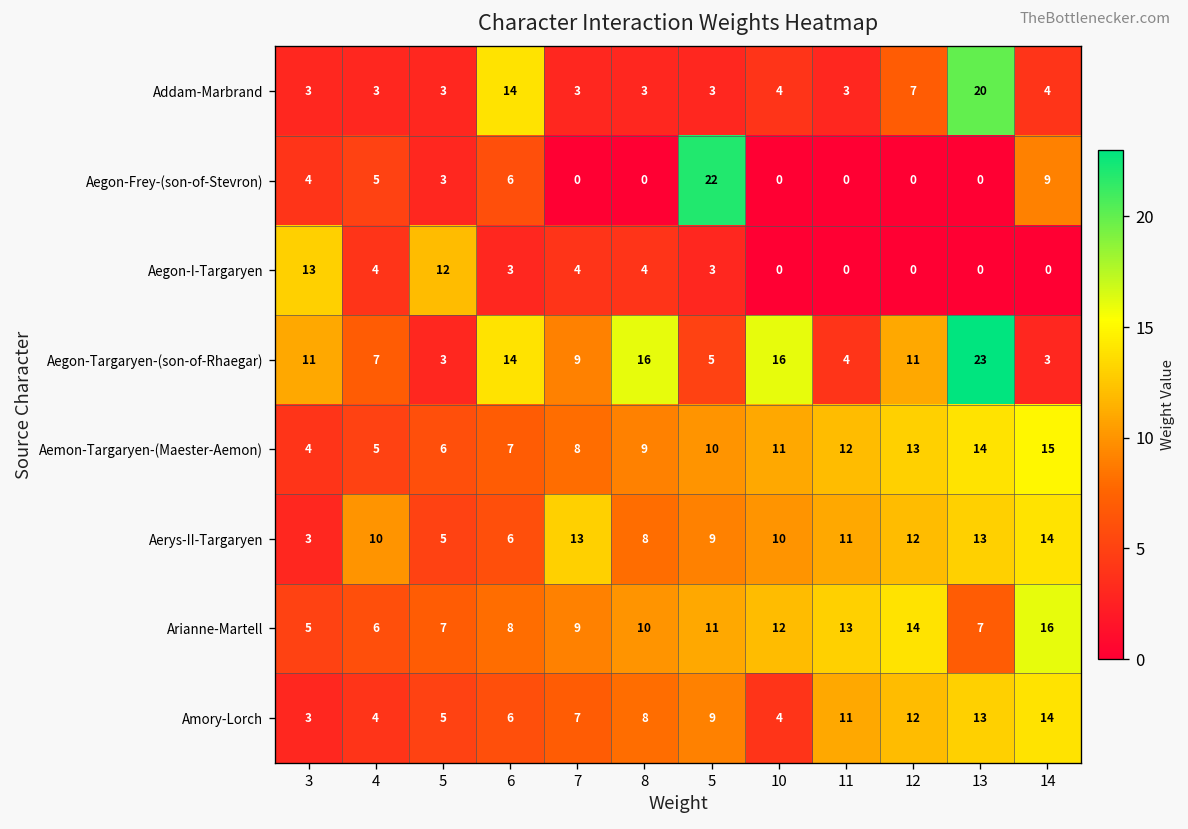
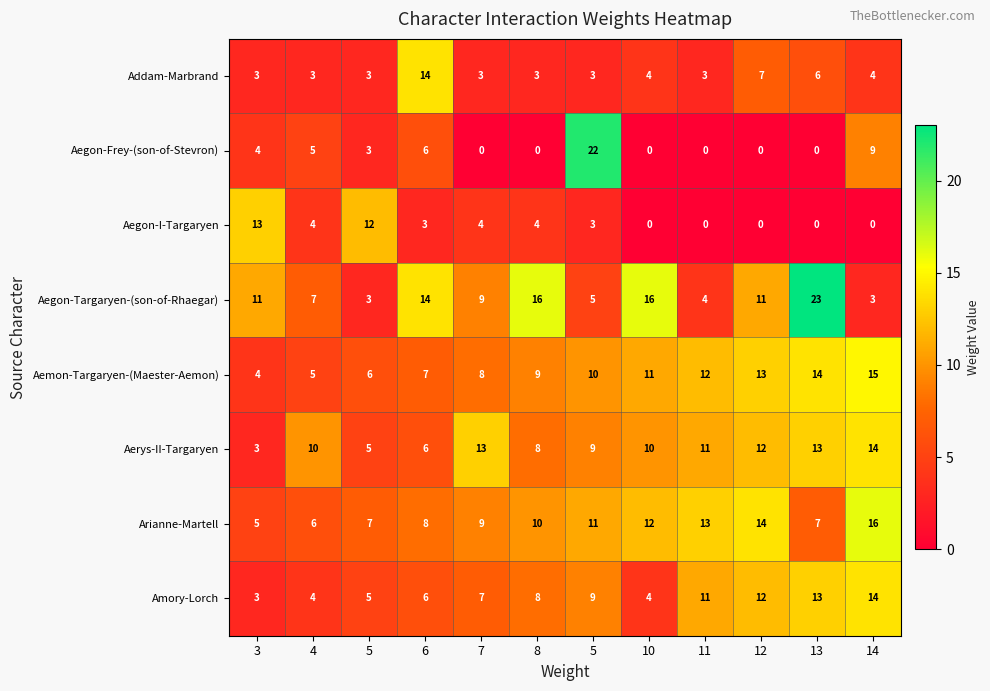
  {
    "Addam-Marbrand": {
      "3": 3,
      "4": 3,
      "6": 14,
      "7": 3,
      "8": 3,
      "10": 4,
      "11": 3,
      "12": 7,
-     "13": 20,
+     "13": 6,
      "14": 4
    },
    "Aegon-Frey-(son-of-Stevron)": {
      "3": 4,
      "4": 5,
      "6": 6,
      "7": 0,
      "8": 0,
      "10": 0,
      "11": 0,
      "12": 0,
      "13": 0,
      "14": 9
    },
    "Aegon-I-Targaryen": {
      "3": 13,
      "4": 4,
      "6": 3,
      "7": 4,
      "8": 4,
      "10": 0,
      "11": 0,
      "12": 0,
      "13": 0,
      "14": 0
    },
    "Aegon-Targaryen-(son-of-Rhaegar)": {
      "3": 11,
      "4": 7,
      "6": 14,
      "7": 9,
      "8": 16,
      "10": 16,
      "11": 4,
      "12": 11,
      "13": 23,
      "14": 3
    },
    "Aemon-Targaryen-(Maester-Aemon)": {
      "3": 4,
      "4": 5,
      "6": 7,
      "7": 8,
      "8": 9,
      "10": 11,
      "11": 12,
      "12": 13,
      "13": 14,
      "14": 15
    },
    "Aerys-II-Targaryen": {
      "3": 3,
      "4": 10,
      "6": 6,
      "7": 13,
      "8": 8,
      "10": 10,
      "11": 11,
      "12": 12,
      "13": 13,
      "14": 14
    },
    "Arianne-Martell": {
      "3": 5,
      "4": 6,
      "6": 8,
      "7": 9,
      "8": 10,
      "10": 12,
      "11": 13,
      "12": 14,
      "13": 7,
      "14": 16
    },
    "Amory-Lorch": {
      "3": 3,
      "4": 4,
      "6": 6,
      "7": 7,
      "8": 8,
      "10": 4,
      "11": 11,
      "12": 12,
      "13": 13,
      "14": 14
    }
  }
